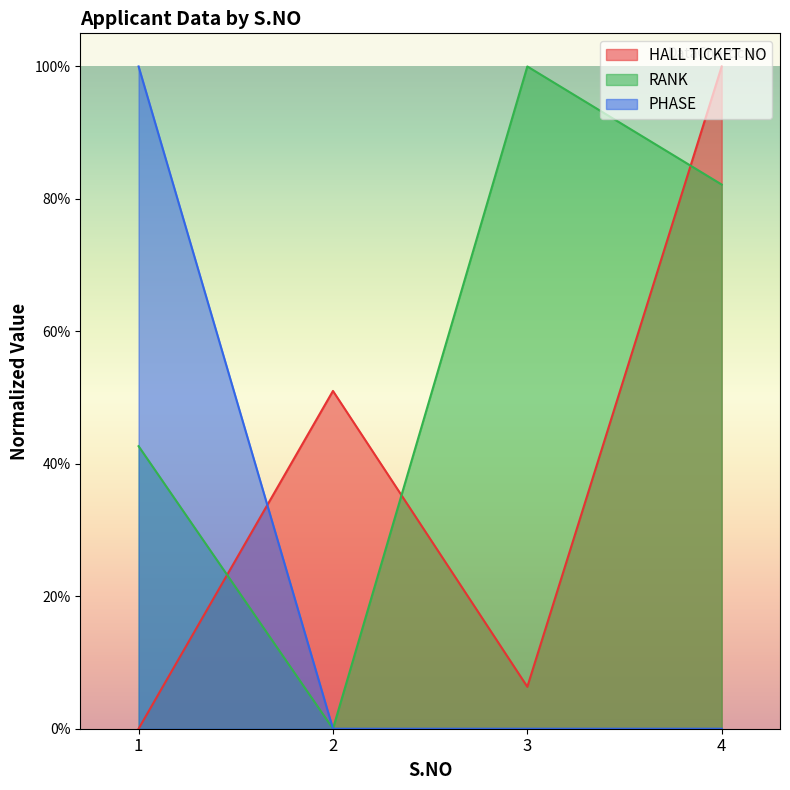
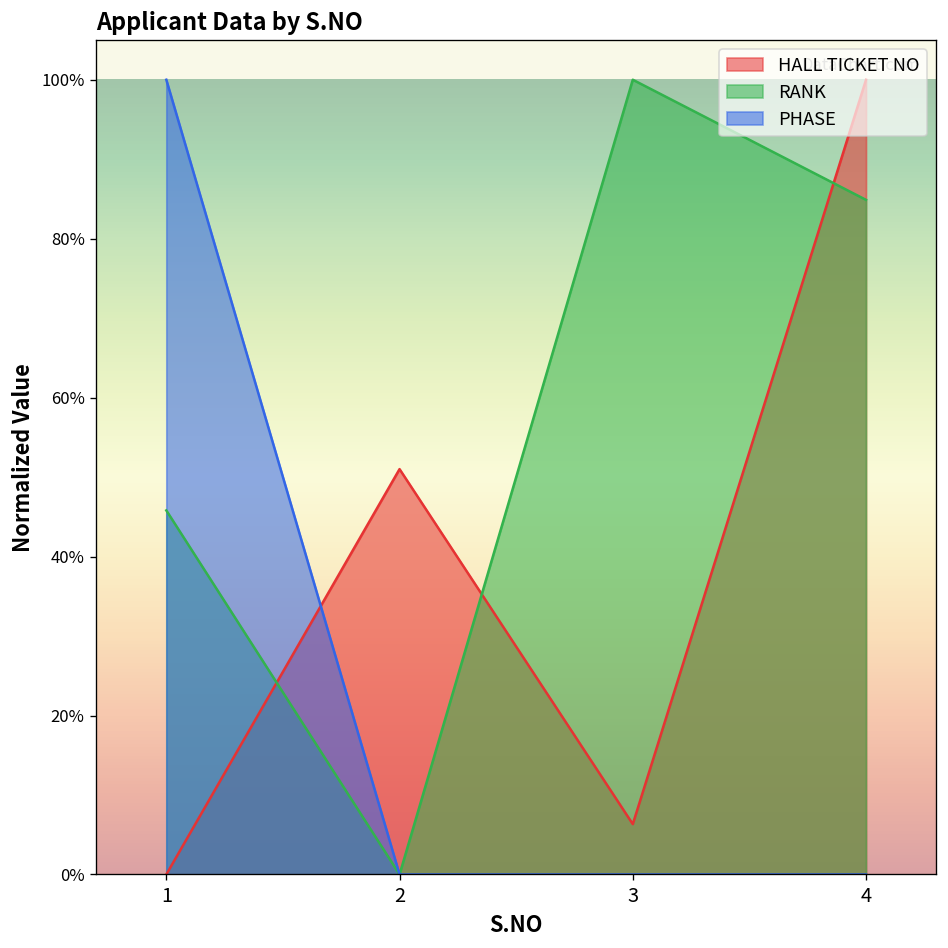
  {
    "HALL TICKET NO": {
      "1": "0%",
      "2": "51%",
      "3": "6%"
    },
    "RANK": {
-     "1": "43%",
+     "1": "46%",
      "3": "100%",
-     "4": "82%"
+     "4": "85%"
    },
    "PHASE": {
      "1": "100%",
      "3": "0%",
      "4": "0%"
    }
  }
